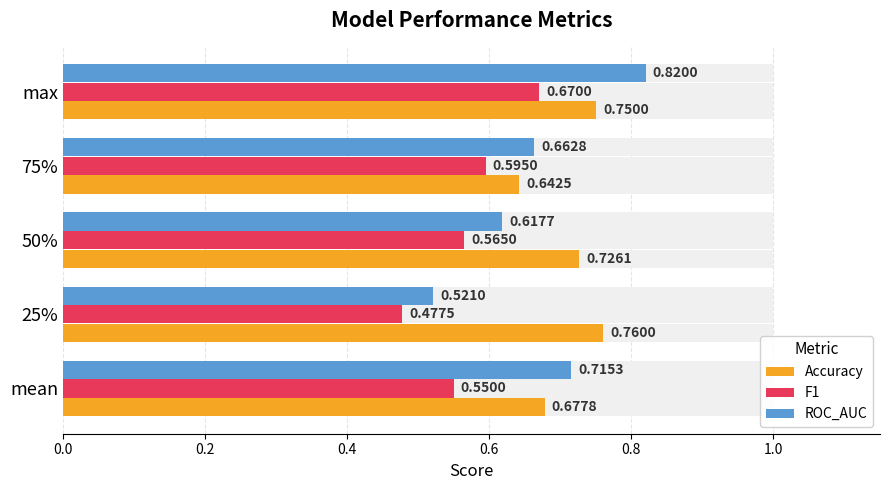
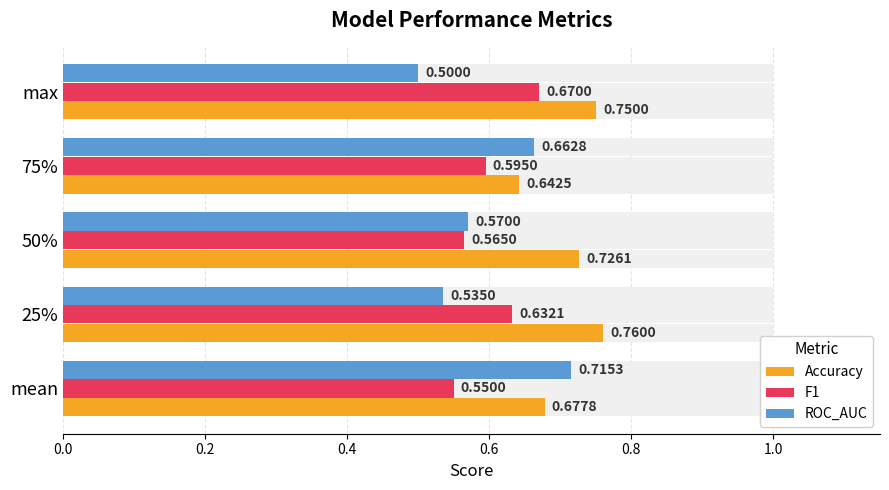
  {
    "F1": {
-     "25%": 0.4775
+     "25%": 0.6321
    },
    "ROC_AUC": {
-     "max": 0.8200,
-     "50%": 0.6177,
-     "25%": 0.5210
+     "max": 0.5000,
+     "50%": 0.5700,
+     "25%": 0.5350
    }
  }
